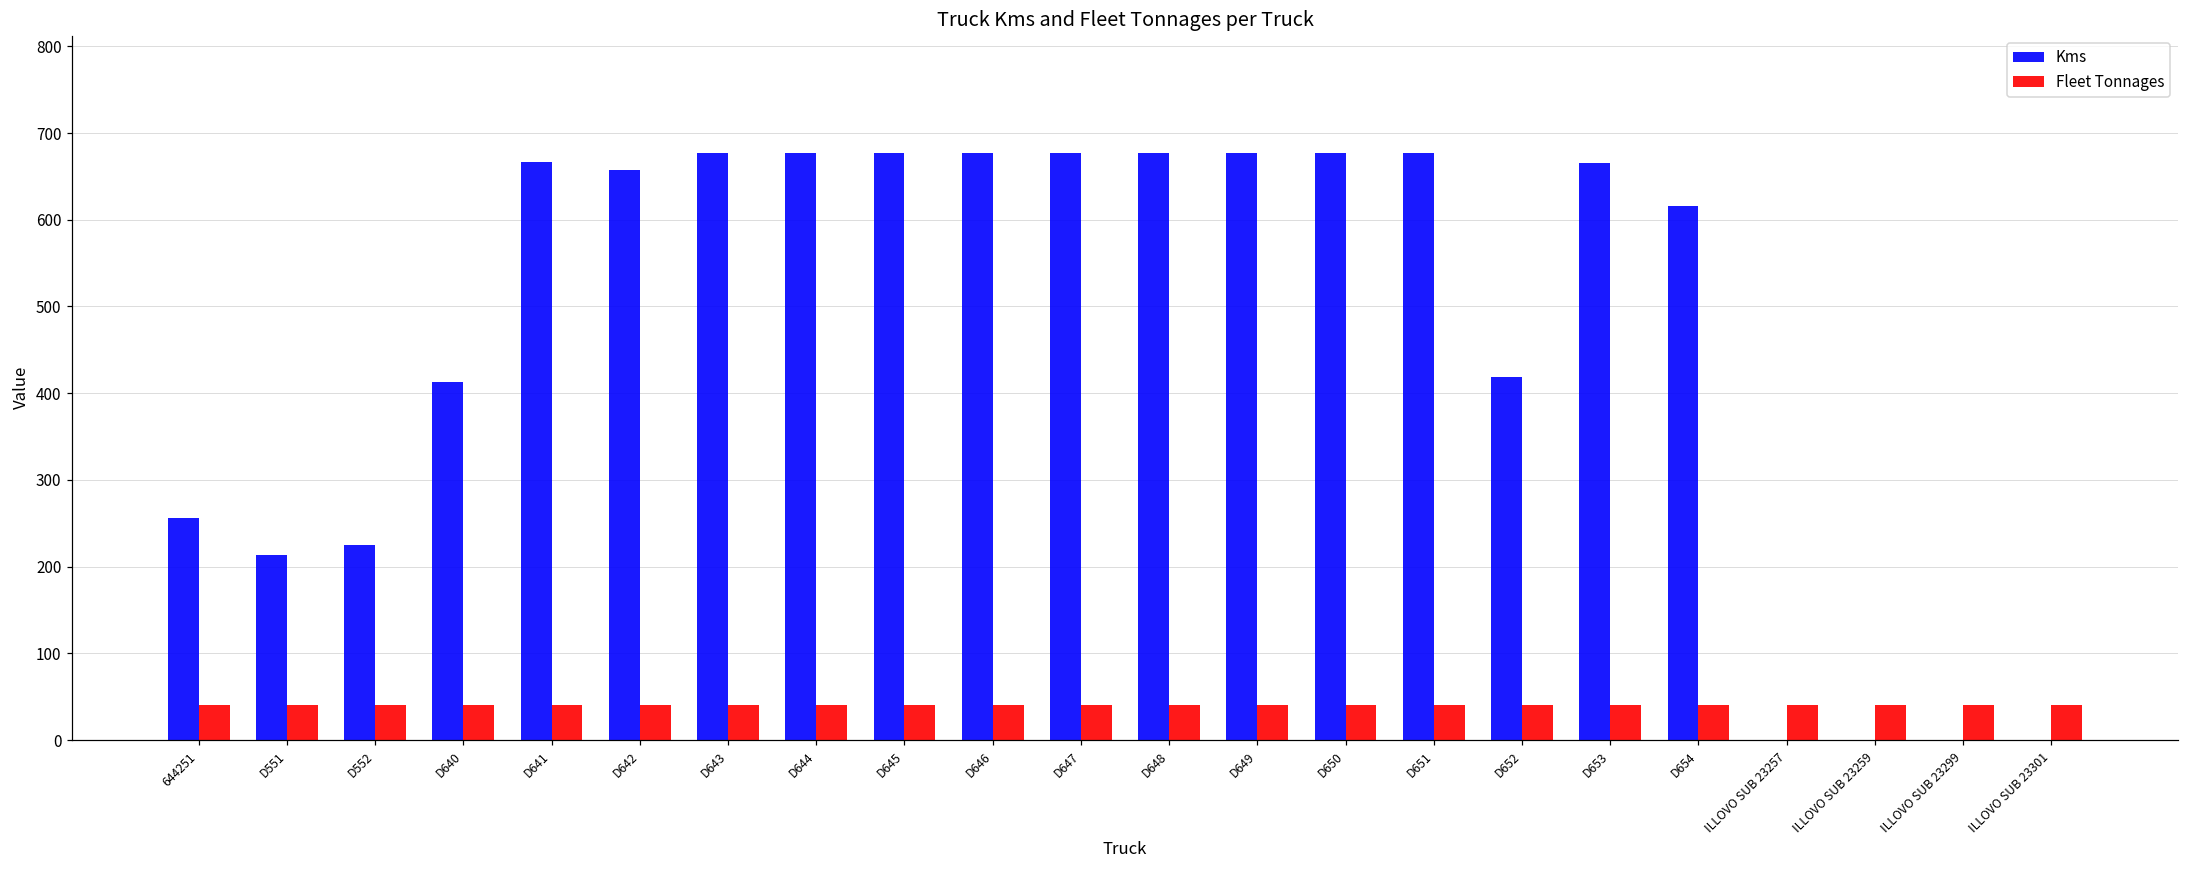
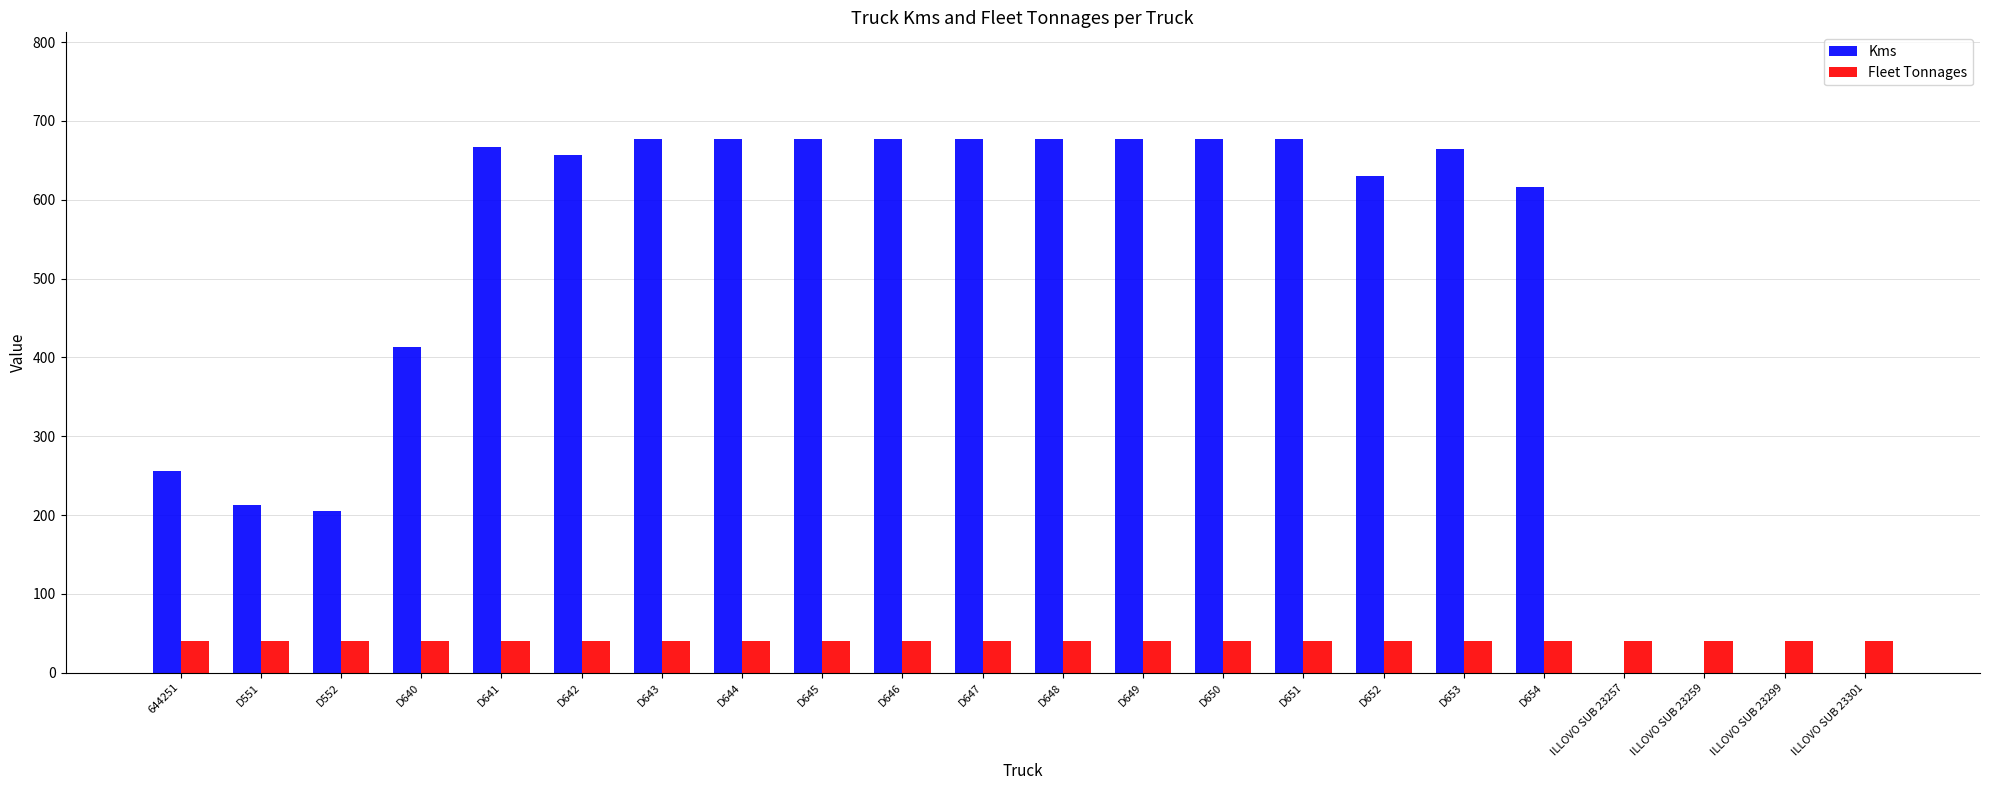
  {
    "Kms": {
      "644251": 260,
      "D551": 210,
-     "D552": 230,
+     "D552": 210,
      "D640": 410,
      "D641": 670,
      "D642": 660,
      "D643": 680,
      "D644": 680,
      "D645": 680,
      "D646": 680,
      "D647": 680,
      "D648": 680,
      "D649": 680,
      "D650": 680,
      "D651": 680,
-     "D652": 420,
+     "D652": 630,
      "D653": 670,
      "D654": 620,
      "ILLOVO SUB 23257": 0,
      "ILLOVO SUB 23259": 0,
      "ILLOVO SUB 23299": 0,
      "ILLOVO SUB 23301": 0
    },
    "Fleet Tonnages": {
      "644251": 40,
      "D551": 40,
      "D552": 40,
      "D640": 40,
      "D641": 40,
      "D642": 40,
      "D643": 40,
      "D644": 40,
      "D645": 40,
      "D646": 40,
      "D647": 40,
      "D648": 40,
      "D649": 40,
      "D650": 40,
      "D651": 40,
      "D652": 40,
      "D653": 40,
      "D654": 40,
      "ILLOVO SUB 23257": 40,
      "ILLOVO SUB 23259": 40,
      "ILLOVO SUB 23299": 40,
      "ILLOVO SUB 23301": 40
    }
  }
